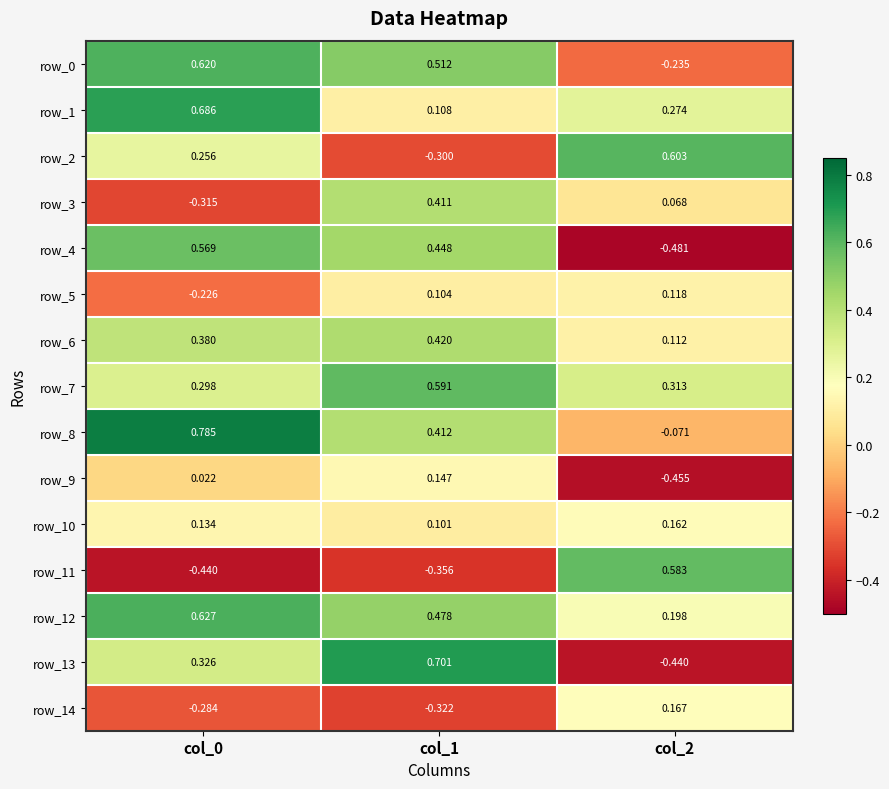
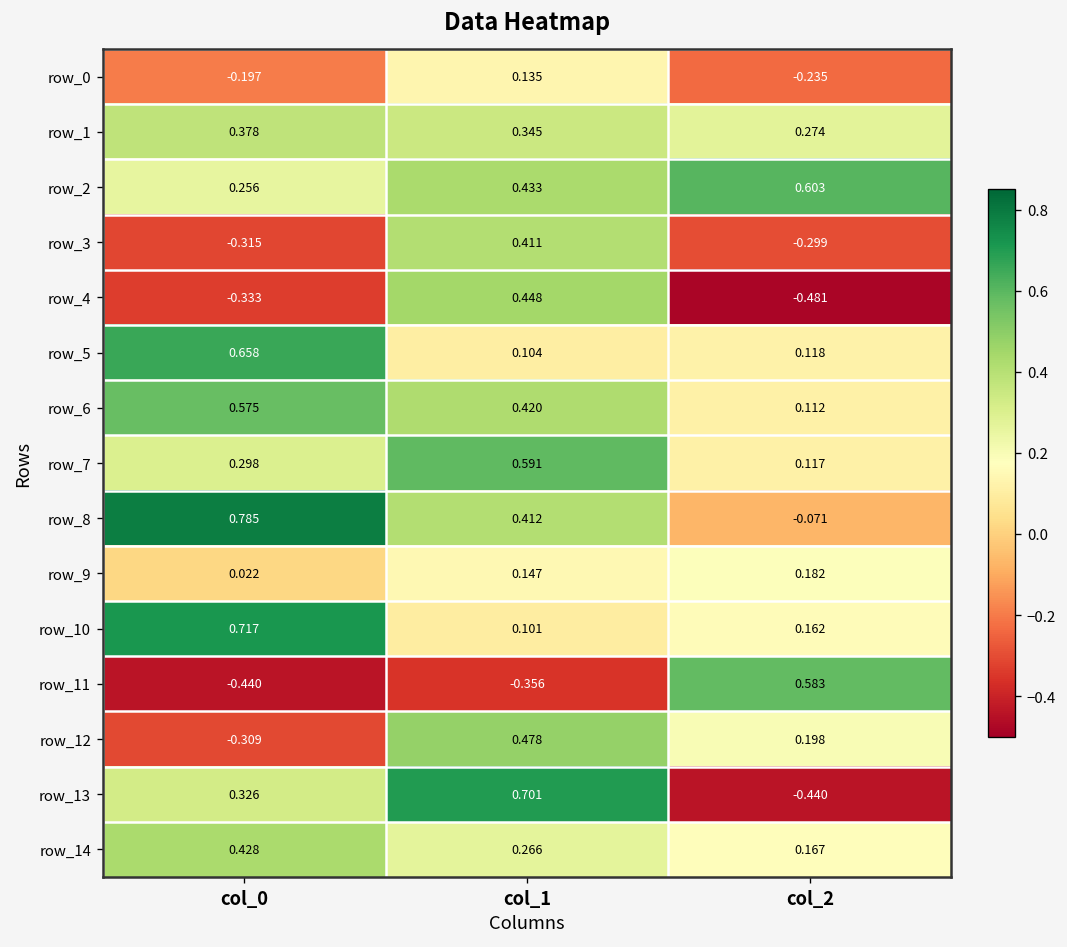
  {
    "row_0": {
-     "col_0": 0.620,
-     "col_1": 0.512,
+     "col_0": -0.197,
+     "col_1": 0.135,
      "col_2": -0.235
    },
    "row_1": {
-     "col_0": 0.686,
-     "col_1": 0.108,
+     "col_0": 0.378,
+     "col_1": 0.345,
      "col_2": 0.274
    },
    "row_2": {
      "col_0": 0.256,
-     "col_1": -0.300,
+     "col_1": 0.433,
      "col_2": 0.603
    },
    "row_3": {
      "col_0": -0.315,
      "col_1": 0.411,
-     "col_2": 0.068
+     "col_2": -0.299
    },
    "row_4": {
-     "col_0": 0.569,
+     "col_0": -0.333,
      "col_1": 0.448,
      "col_2": -0.481
    },
    "row_5": {
-     "col_0": -0.226,
+     "col_0": 0.658,
      "col_1": 0.104,
      "col_2": 0.118
    },
    "row_6": {
-     "col_0": 0.380,
+     "col_0": 0.575,
      "col_1": 0.420,
      "col_2": 0.112
    },
    "row_7": {
      "col_0": 0.298,
      "col_1": 0.591,
-     "col_2": 0.313
+     "col_2": 0.117
    },
    "row_8": {
      "col_0": 0.785,
      "col_1": 0.412,
      "col_2": -0.071
    },
    "row_9": {
      "col_0": 0.022,
      "col_1": 0.147,
-     "col_2": -0.455
+     "col_2": 0.182
    },
    "row_10": {
-     "col_0": 0.134,
+     "col_0": 0.717,
      "col_1": 0.101,
      "col_2": 0.162
    },
    "row_11": {
      "col_0": -0.440,
      "col_1": -0.356,
      "col_2": 0.583
    },
    "row_12": {
-     "col_0": 0.627,
+     "col_0": -0.309,
      "col_1": 0.478,
      "col_2": 0.198
    },
    "row_13": {
      "col_0": 0.326,
      "col_1": 0.701,
      "col_2": -0.440
    },
    "row_14": {
-     "col_0": -0.284,
-     "col_1": -0.322,
+     "col_0": 0.428,
+     "col_1": 0.266,
      "col_2": 0.167
    }
  }
